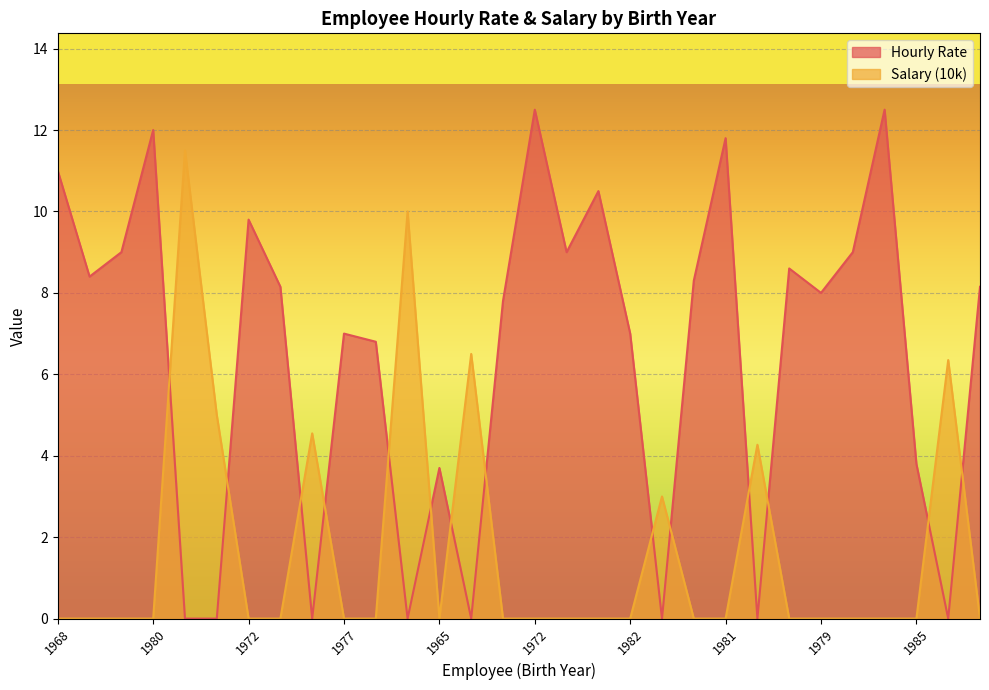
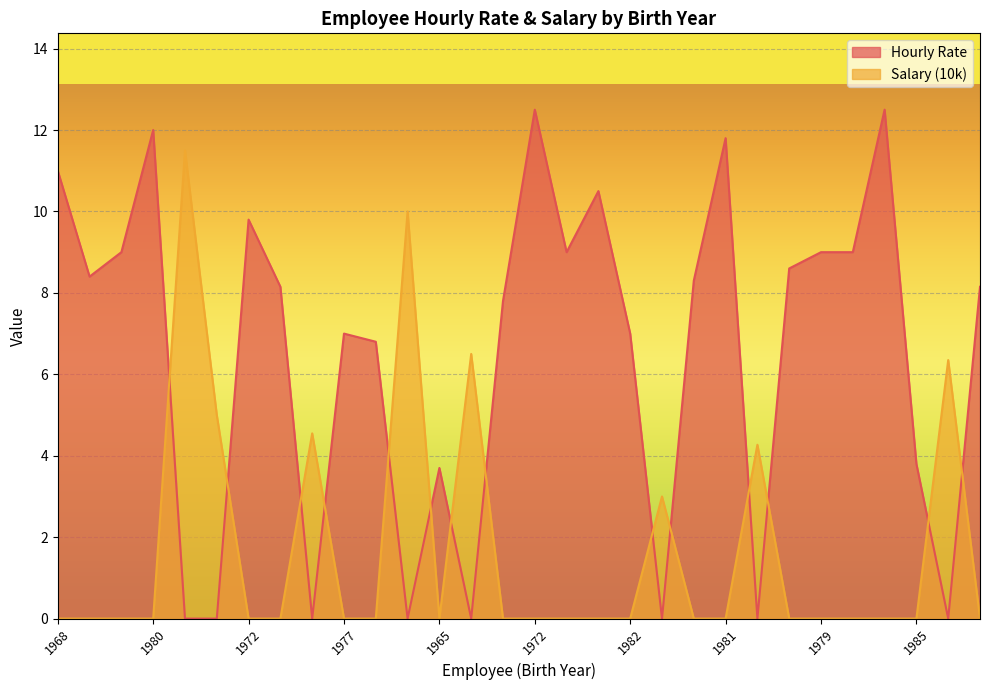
  {
    "Hourly Rate": {
      "1977": 7,
      "1965": 3.7,
-     "1979": 8,
+     "1979": 9,
      "1985": 3.8
    },
    "Salary (10k)": {
      "1977": 0,
      "1965": 0,
      "1979": 0,
      "1985": 0
    }
  }
